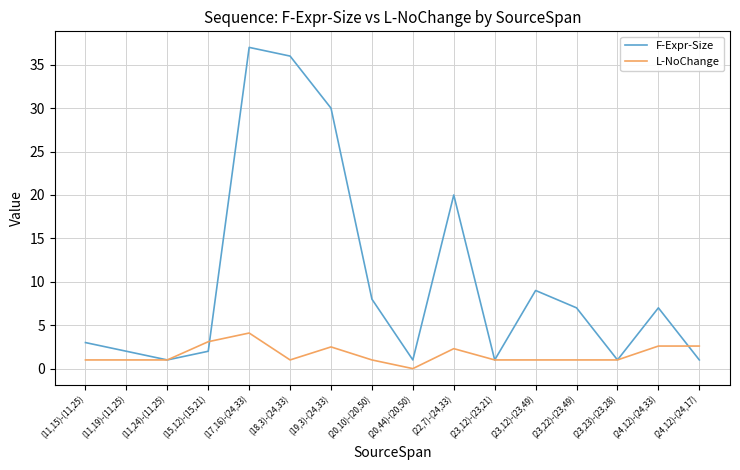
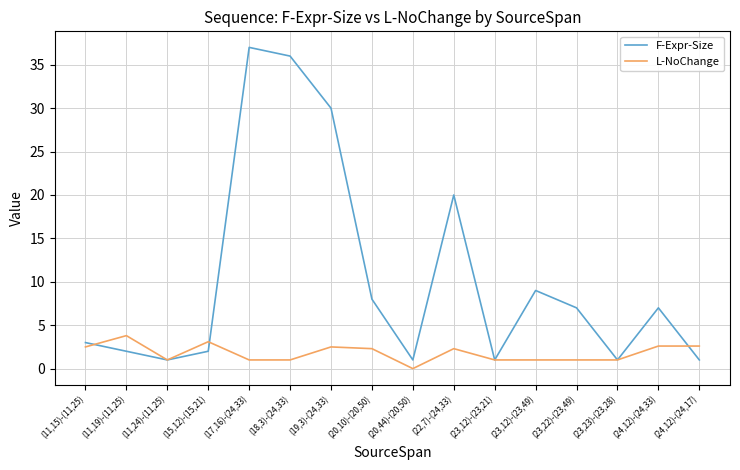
  {
    "F-Expr-Size": {
      "(11,15)-(11,25)": 3,
      "(11,19)-(11,25)": 2,
      "(15,12)-(15,21)": 2,
      "(17,16)-(24,33)": 37,
      "(18,3)-(24,33)": 36,
      "(19,3)-(24,33)": 30,
      "(20,10)-(20,50)": 8,
      "(20,44)-(20,50)": 1,
      "(22,7)-(24,33)": 20,
      "(23,12)-(23,49)": 9,
      "(23,22)-(23,49)": 7,
      "(24,12)-(24,33)": 7,
      "(24,12)-(24,17)": 1
    },
    "L-NoChange": {
-     "(11,15)-(11,25)": 1,
-     "(11,19)-(11,25)": 1,
+     "(11,15)-(11,25)": 3,
+     "(11,19)-(11,25)": 4,
      "(15,12)-(15,21)": 3,
-     "(17,16)-(24,33)": 4,
+     "(17,16)-(24,33)": 1,
      "(18,3)-(24,33)": 1,
      "(19,3)-(24,33)": 3,
-     "(20,10)-(20,50)": 1,
+     "(20,10)-(20,50)": 2,
      "(20,44)-(20,50)": 0,
      "(22,7)-(24,33)": 2,
      "(23,12)-(23,49)": 1,
      "(23,22)-(23,49)": 1,
      "(24,12)-(24,33)": 3,
      "(24,12)-(24,17)": 3
    }
  }
